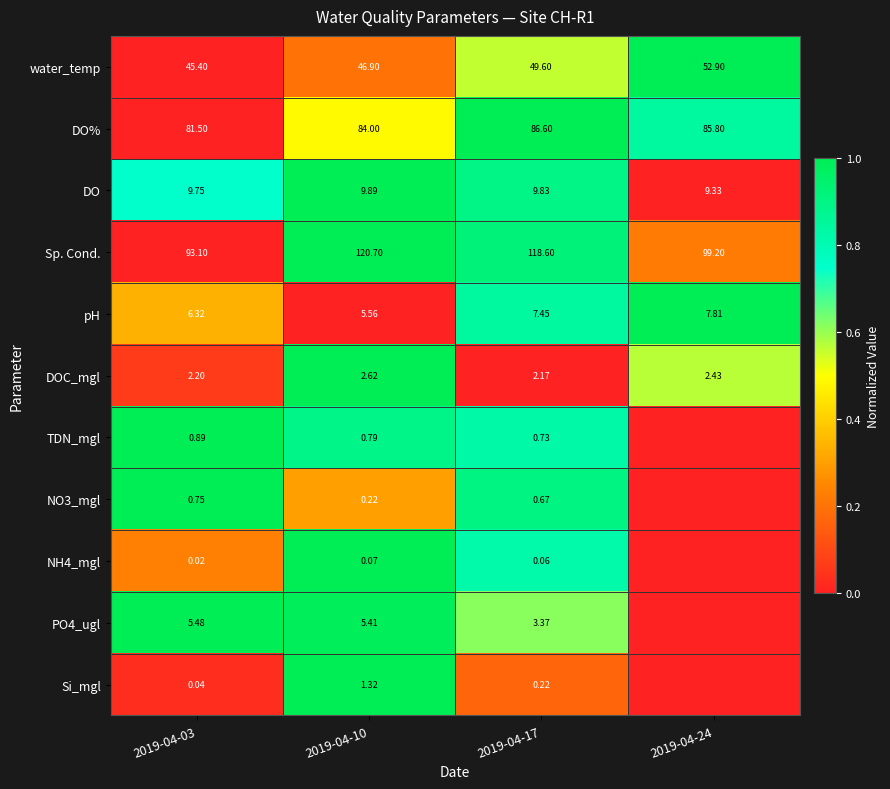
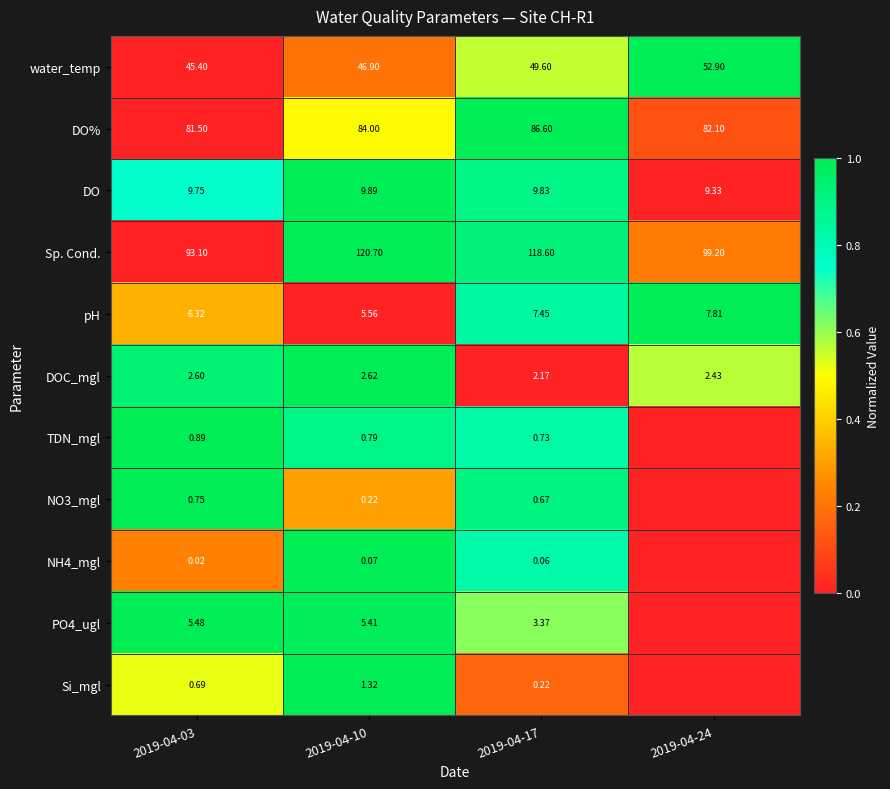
  {
    "water_temp": {
      "2019-04-03": 45.40,
      "2019-04-10": 46.90,
      "2019-04-17": 49.60,
      "2019-04-24": 52.90
    },
    "DO%": {
      "2019-04-03": 81.50,
      "2019-04-10": 84.00,
      "2019-04-17": 86.60,
-     "2019-04-24": 85.80
+     "2019-04-24": 82.10
    },
    "DO": {
      "2019-04-03": 9.75,
      "2019-04-10": 9.89,
      "2019-04-17": 9.83,
      "2019-04-24": 9.33
    },
    "Sp. Cond.": {
      "2019-04-03": 93.10,
      "2019-04-10": 120.70,
      "2019-04-17": 118.60,
      "2019-04-24": 99.20
    },
    "pH": {
      "2019-04-03": 6.32,
      "2019-04-10": 5.56,
      "2019-04-17": 7.45,
      "2019-04-24": 7.81
    },
    "DOC_mgl": {
-     "2019-04-03": 2.20,
+     "2019-04-03": 2.60,
      "2019-04-10": 2.62,
      "2019-04-17": 2.17,
      "2019-04-24": 2.43
    },
    "TDN_mgl": {
      "2019-04-03": 0.89,
      "2019-04-10": 0.79,
      "2019-04-17": 0.73
    },
    "NO3_mgl": {
      "2019-04-03": 0.75,
      "2019-04-10": 0.22,
      "2019-04-17": 0.67
    },
    "NH4_mgl": {
      "2019-04-03": 0.02,
      "2019-04-10": 0.07,
      "2019-04-17": 0.06
    },
    "PO4_ugl": {
      "2019-04-03": 5.48,
      "2019-04-10": 5.41,
      "2019-04-17": 3.37
    },
    "Si_mgl": {
-     "2019-04-03": 0.04,
+     "2019-04-03": 0.69,
      "2019-04-10": 1.32,
      "2019-04-17": 0.22
    }
  }
